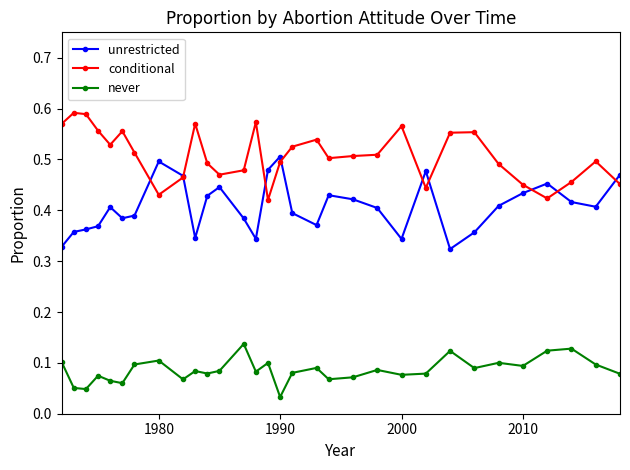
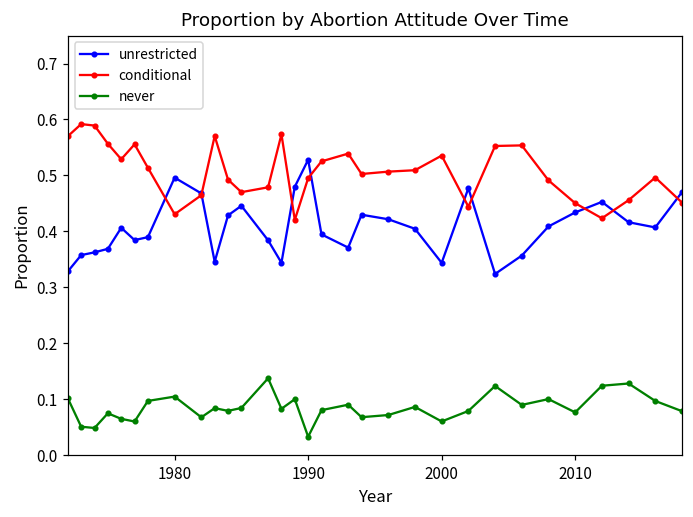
  {
    "unrestricted": {
      "1980": 0.50,
-     "1990": 0.51,
+     "1990": 0.53,
      "2000": 0.34,
      "2010": 0.43
    },
    "conditional": {
      "1980": 0.43,
      "1990": 0.50,
-     "2000": 0.57,
+     "2000": 0.54,
      "2010": 0.45
    },
    "never": {
      "1980": 0.10,
      "1990": 0.03,
-     "2000": 0.08,
-     "2010": 0.09
+     "2000": 0.06,
+     "2010": 0.08
    }
  }
